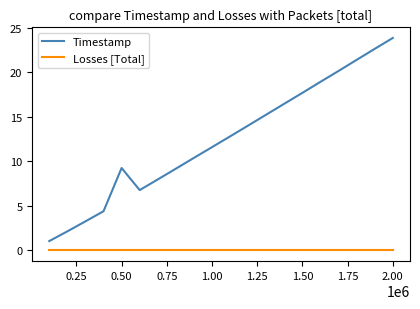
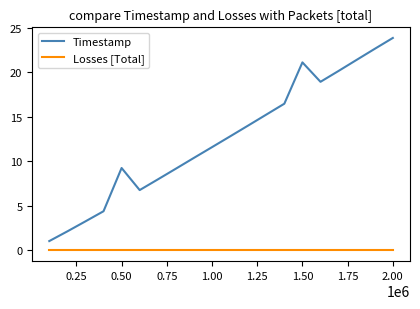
  {
    "Timestamp": {
      "0.50": 9,
      "1.00": 12,
-     "1.50": 18,
+     "1.50": 21,
      "2.00": 24
    },
    "Losses [Total]": {
      "0.50": 0,
      "1.00": 0,
      "1.50": 0,
      "2.00": 0
    }
  }
